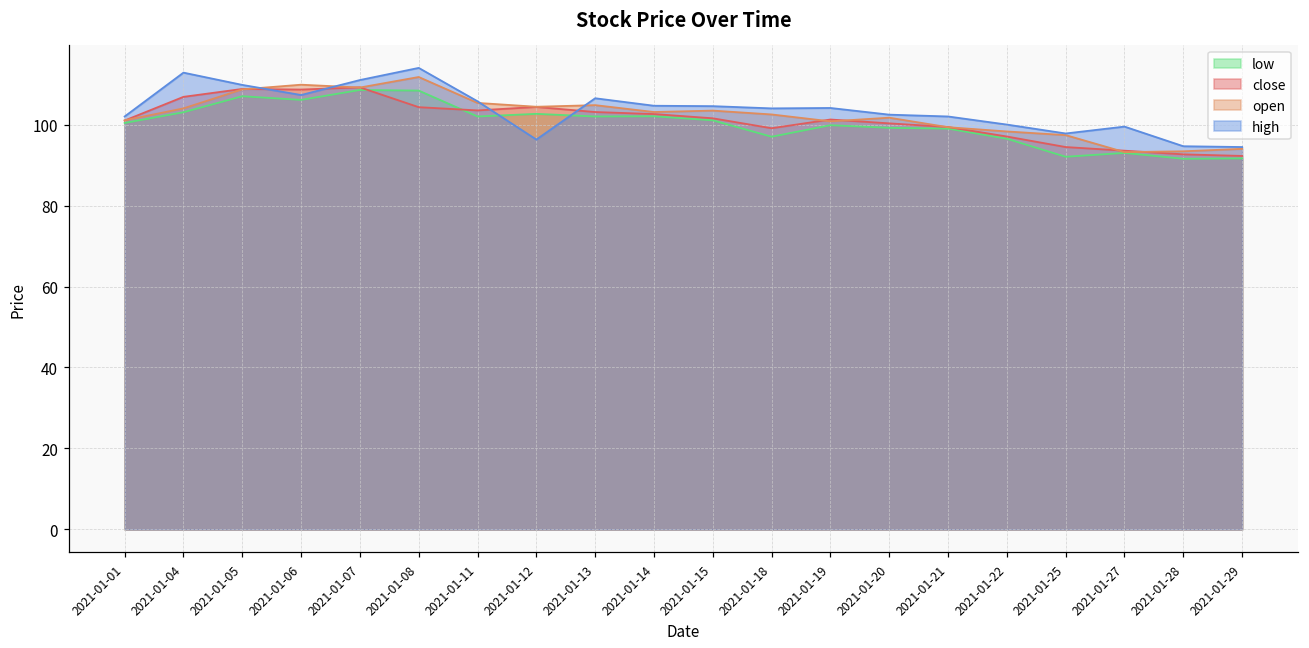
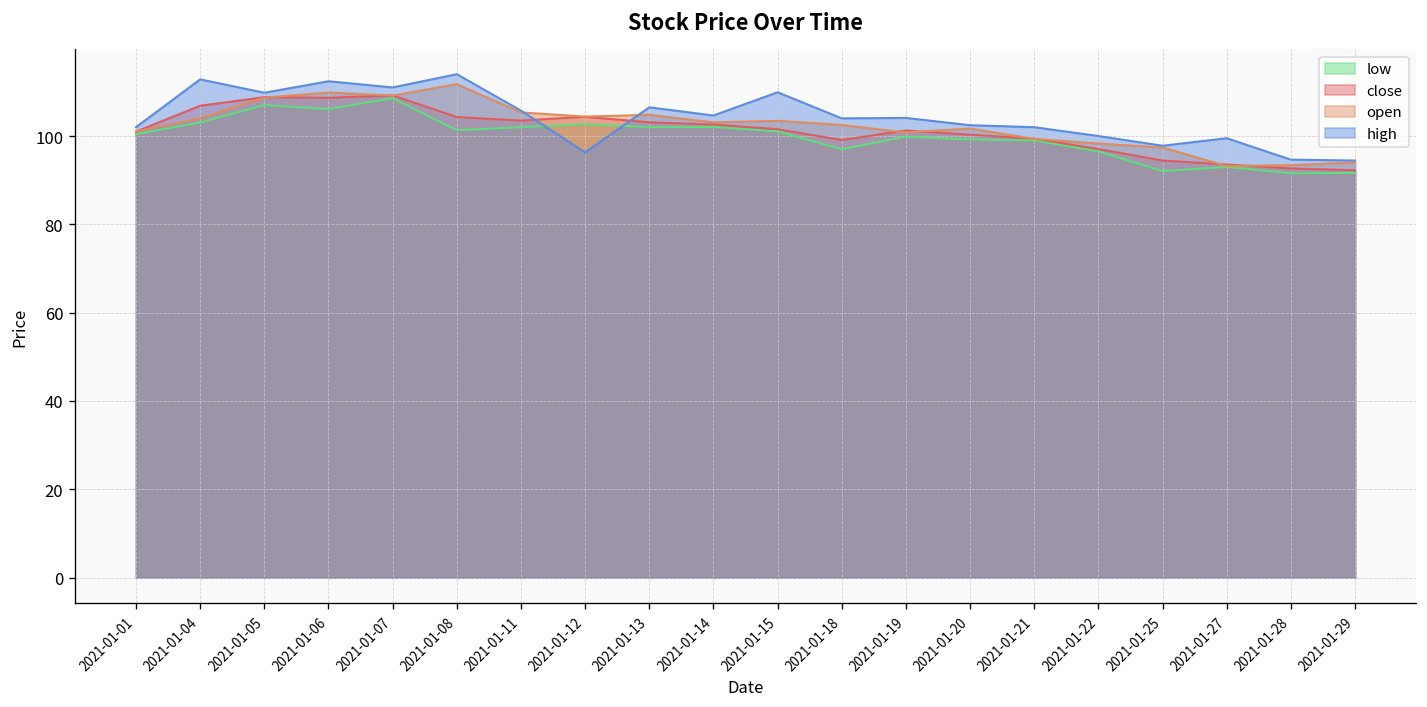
  {
    "low": {
      "2021-01-04": 103,
      "2021-01-05": 107,
      "2021-01-06": 106,
-     "2021-01-08": 108,
+     "2021-01-08": 101,
      "2021-01-11": 102,
      "2021-01-12": 103,
      "2021-01-13": 102,
      "2021-01-18": 97,
      "2021-01-19": 100,
      "2021-01-20": 99,
      "2021-01-25": 92,
      "2021-01-28": 92
    },
    "high": {
      "2021-01-01": 102,
      "2021-01-04": 113,
      "2021-01-05": 110,
-     "2021-01-06": 107,
+     "2021-01-06": 112,
      "2021-01-07": 111,
      "2021-01-08": 114,
      "2021-01-12": 96,
      "2021-01-13": 107,
      "2021-01-14": 105,
-     "2021-01-15": 105,
+     "2021-01-15": 110,
      "2021-01-18": 104,
      "2021-01-19": 104,
      "2021-01-20": 102,
      "2021-01-21": 102,
      "2021-01-22": 100,
      "2021-01-27": 100,
      "2021-01-28": 95
    }
  }
